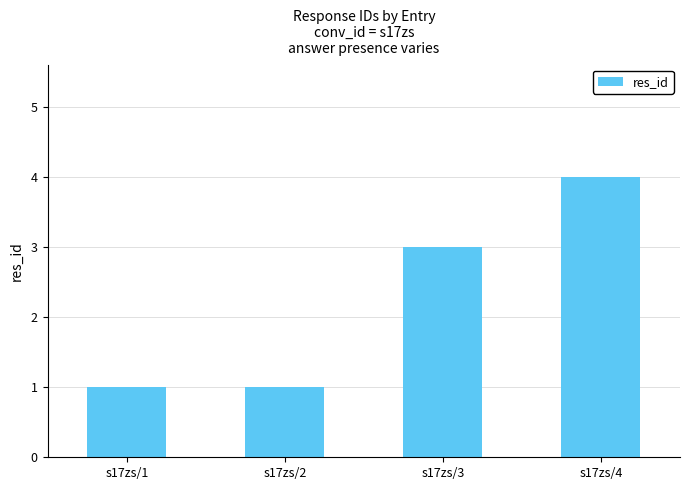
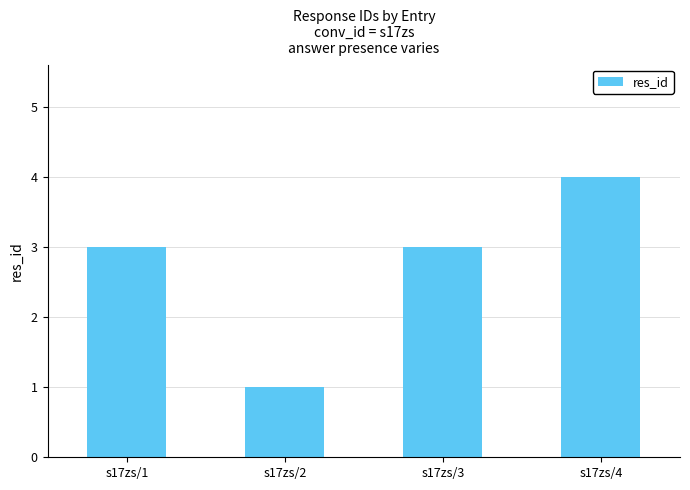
  {
-   "s17zs/1": 1,
+   "s17zs/1": 3,
    "s17zs/2": 1,
    "s17zs/3": 3,
    "s17zs/4": 4
  }
